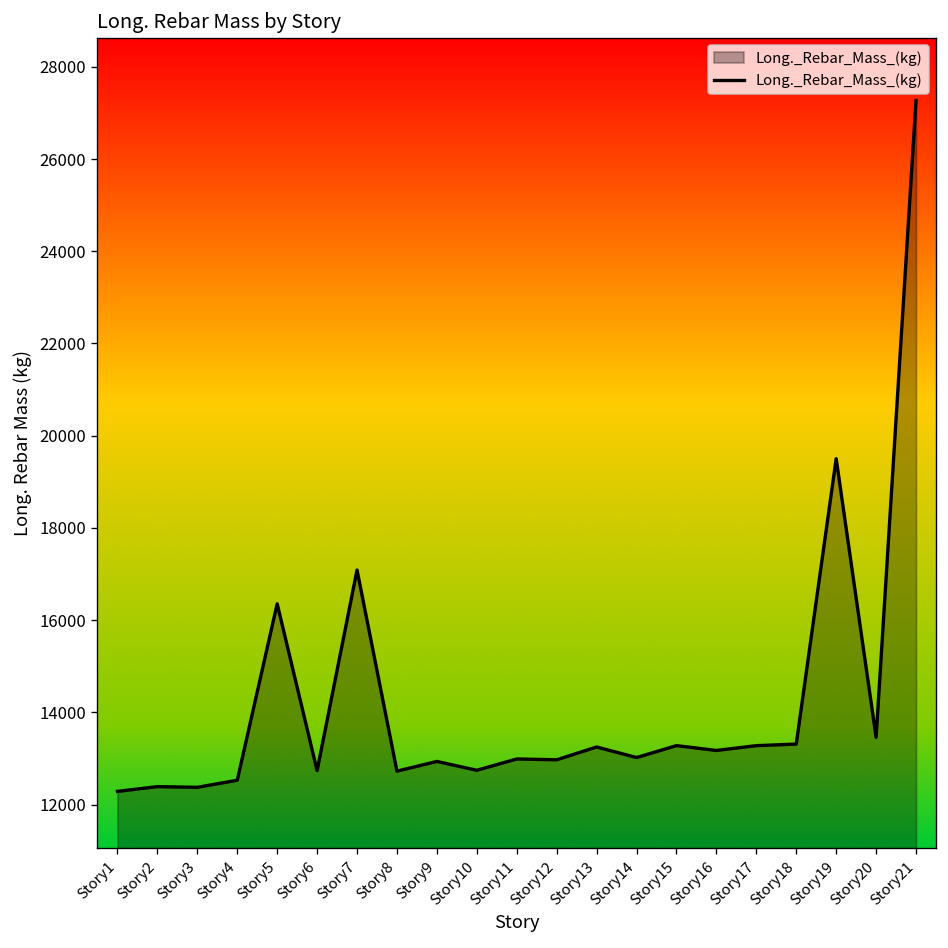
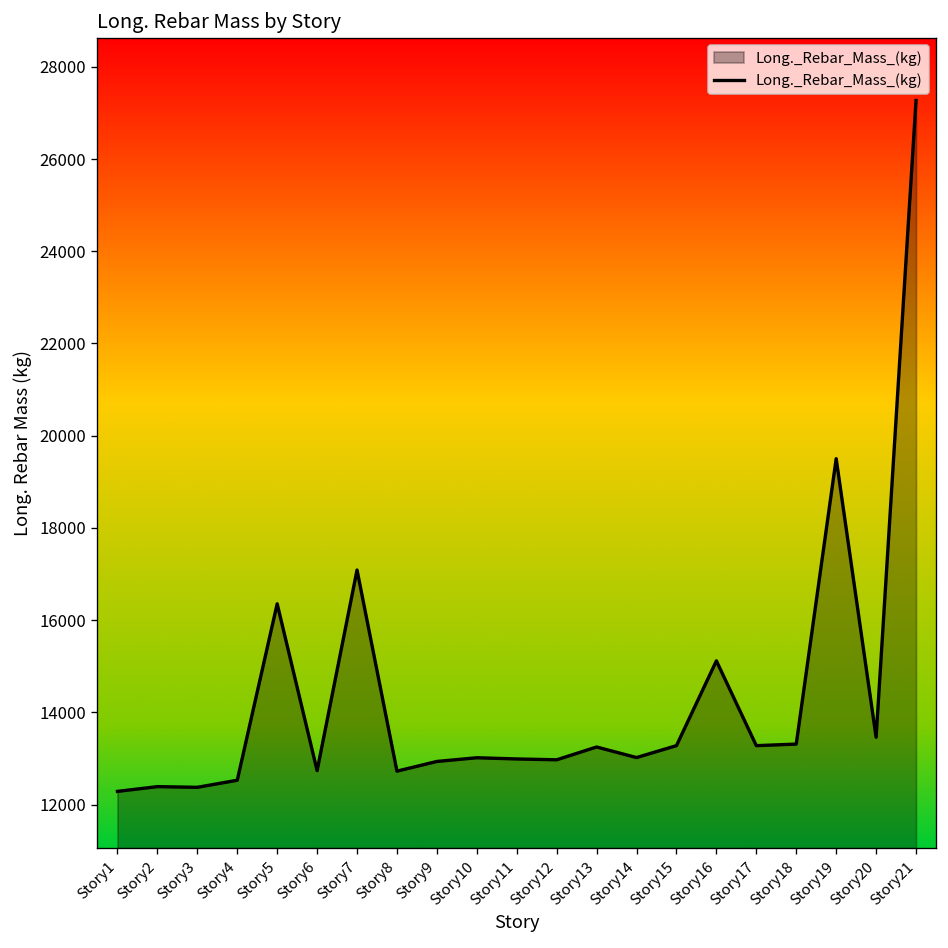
  {
    "Story1": 12300,
    "Story2": 12400,
    "Story3": 12400,
    "Story4": 12500,
    "Story5": 16400,
    "Story6": 12700,
    "Story7": 17100,
    "Story8": 12700,
    "Story9": 12900,
-   "Story10": 12700,
+   "Story10": 13000,
    "Story11": 13000,
    "Story12": 13000,
    "Story13": 13200,
    "Story14": 13000,
    "Story15": 13300,
-   "Story16": 13200,
+   "Story16": 15100,
    "Story17": 13300,
    "Story18": 13300,
    "Story19": 19500,
    "Story20": 13500,
    "Story21": 27300
  }
